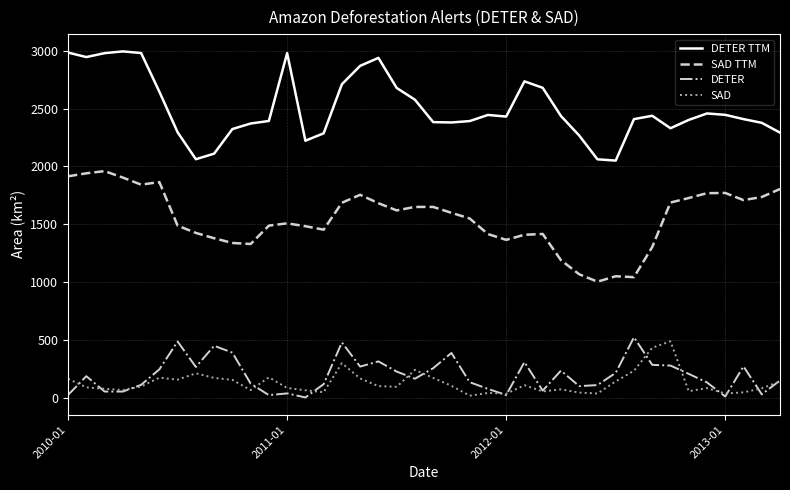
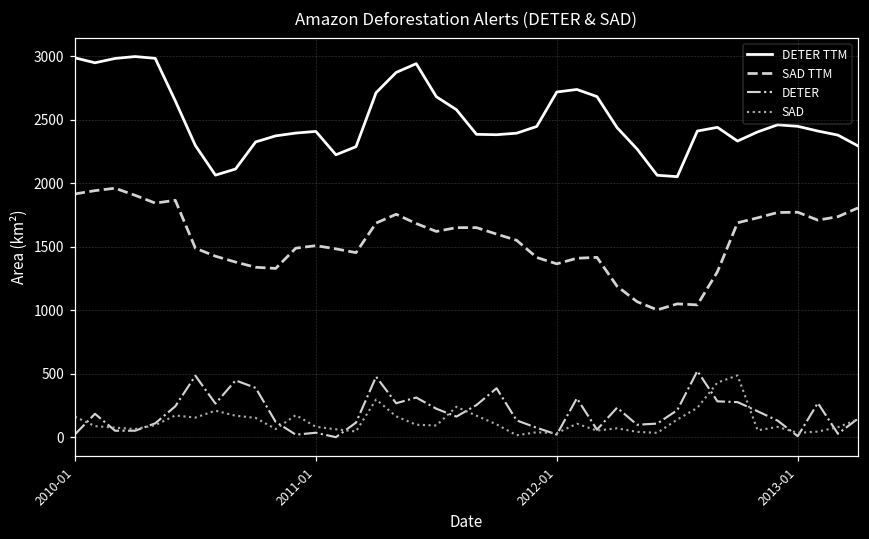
  {
    "DETER TTM": {
      "2010-01": 2990,
-     "2011-01": 2980,
-     "2012-01": 2430,
+     "2011-01": 2410,
+     "2012-01": 2720,
      "2013-01": 2450
    },
    "SAD": {
      "2010-01": 160,
      "2011-01": 80,
      "2013-01": 40
    }
  }
